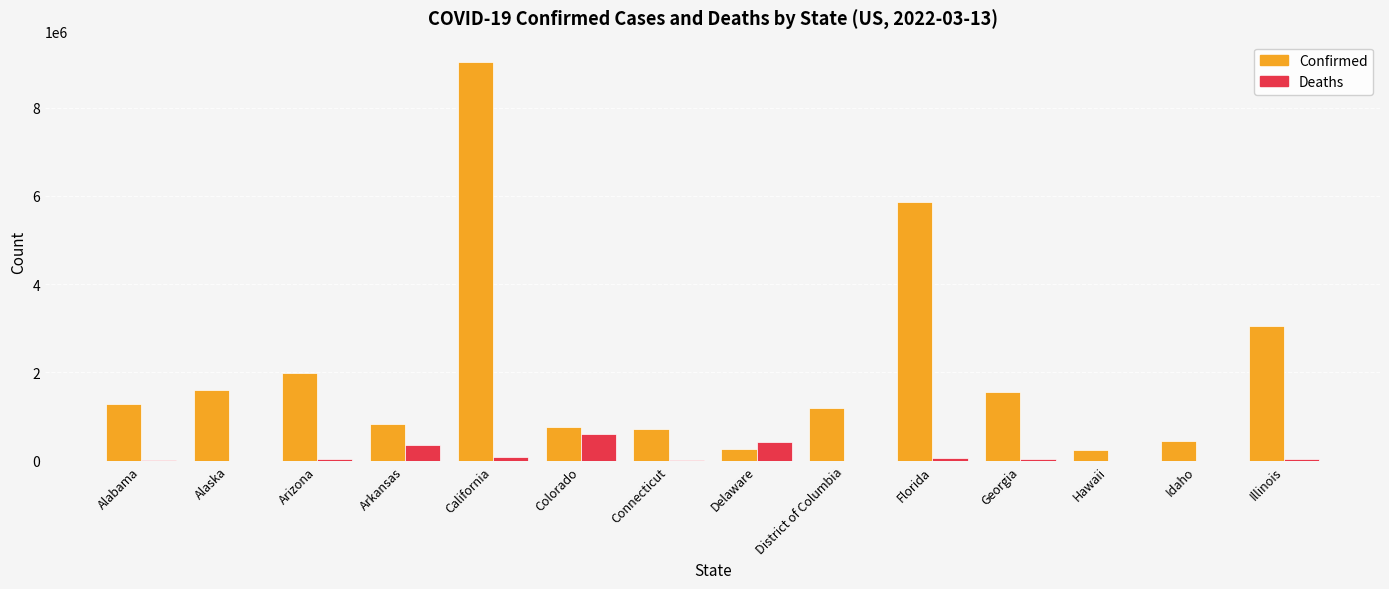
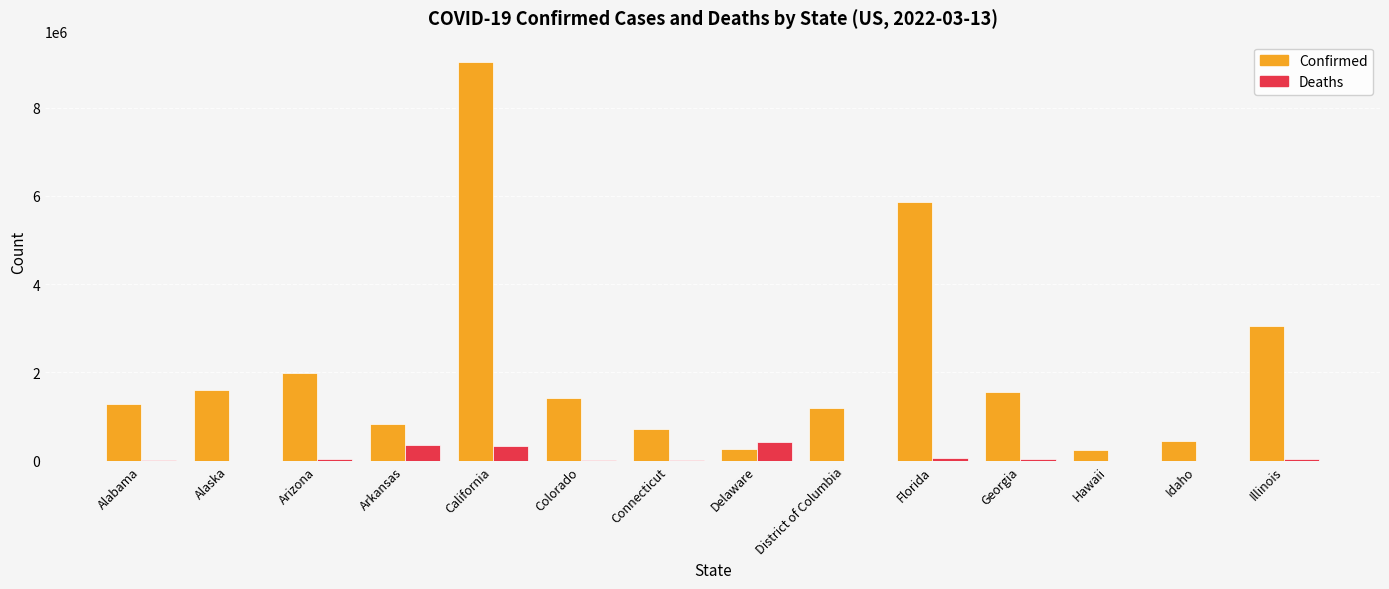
  {
    "Confirmed": {
      "Alabama": 1300000,
      "Alaska": 1600000,
      "Arizona": 2000000,
      "Arkansas": 800000,
      "California": 9000000,
-     "Colorado": 800000,
+     "Colorado": 1400000,
      "Connecticut": 700000,
      "Delaware": 300000,
      "District of Columbia": 1200000,
      "Florida": 5900000,
      "Georgia": 1600000,
      "Hawaii": 200000,
      "Idaho": 400000,
      "Illinois": 3000000
    },
    "Deaths": {
      "Arkansas": 400000,
-     "California": 100000,
-     "Colorado": 600000,
+     "California": 300000,
+     "Colorado": 0,
      "Delaware": 400000,
      "Florida": 100000
    }
  }
